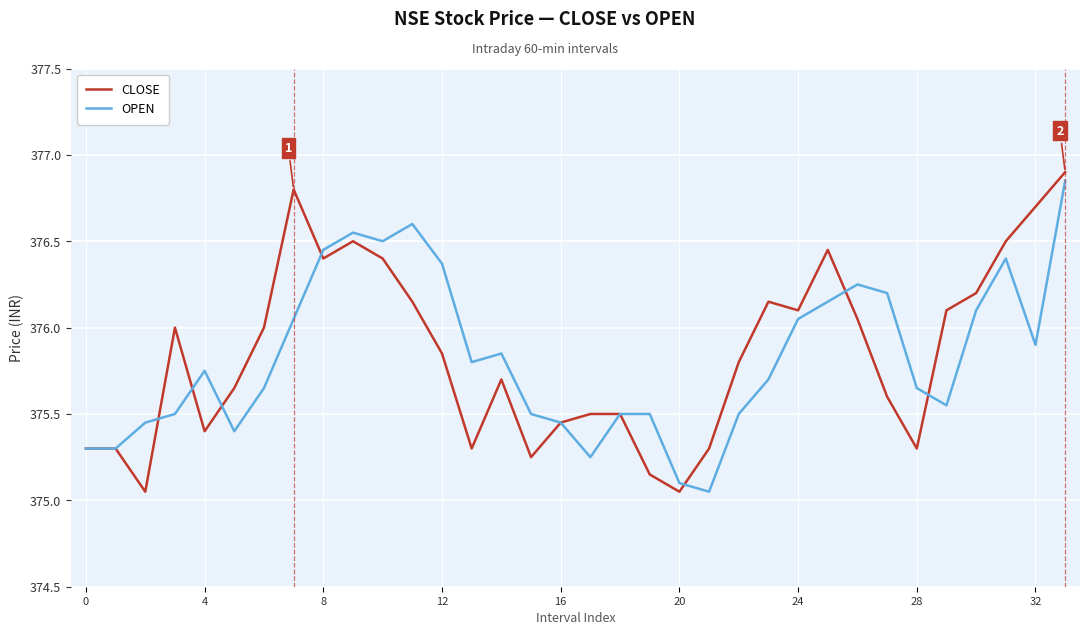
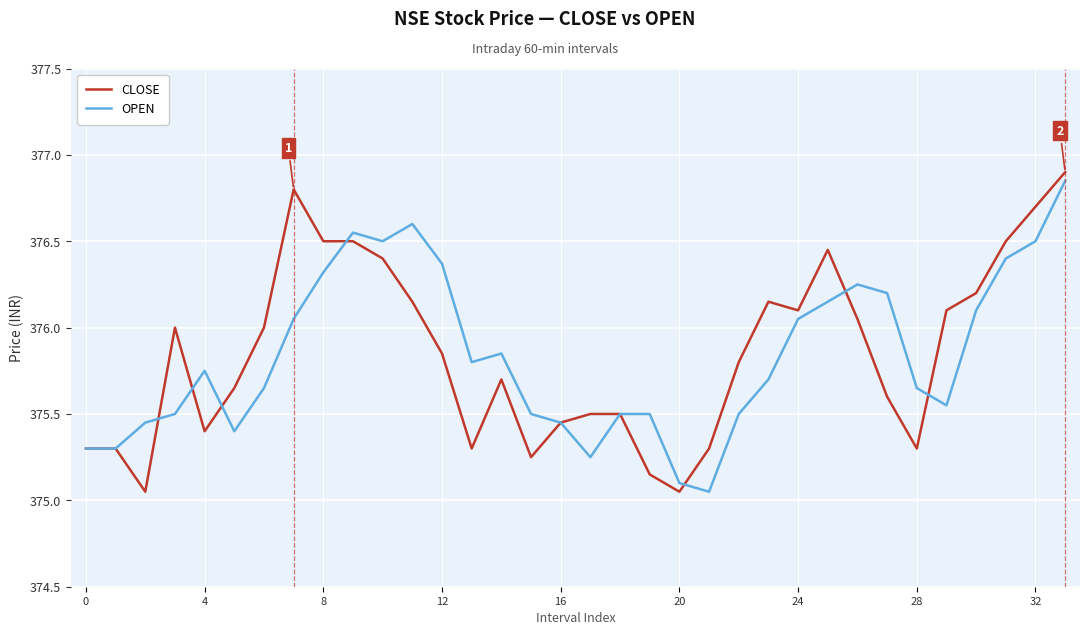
  {
    "CLOSE": {
      "4": 375.4,
-     "8": 376.4,
+     "8": 376.5,
      "12": 375.85,
      "20": 375.05,
      "24": 376.1,
      "28": 375.3,
      "32": 376.7
    },
    "OPEN": {
      "4": 375.75,
-     "8": 376.45,
+     "8": 376.32,
      "12": 376.37,
      "20": 375.10,
      "24": 376.05,
      "28": 375.65,
-     "32": 375.9
+     "32": 376.5
    }
  }
